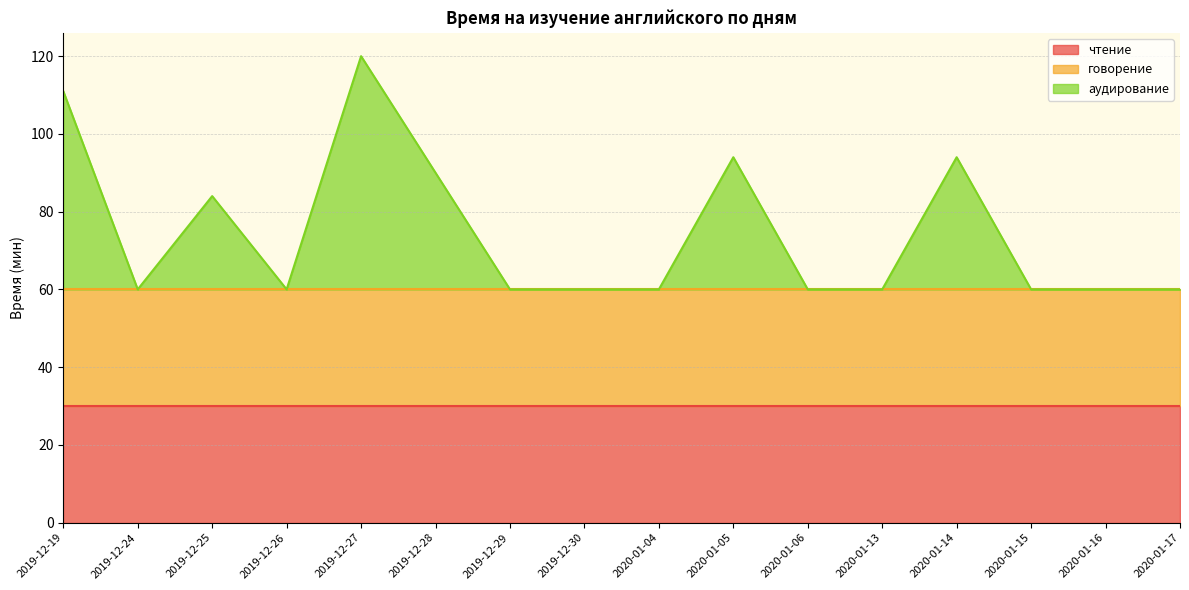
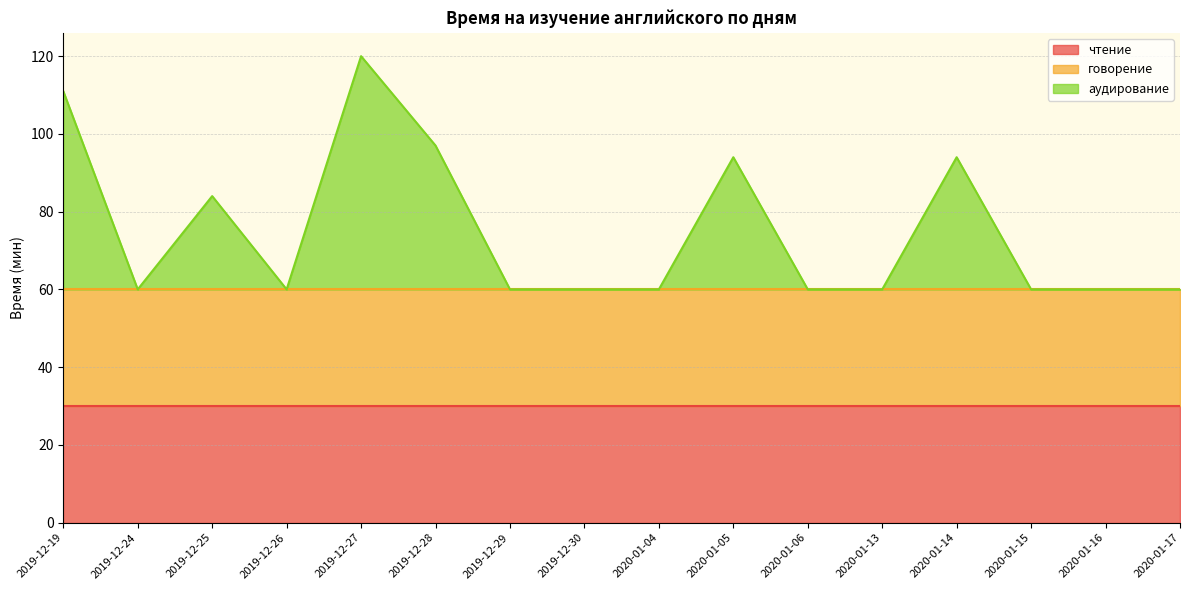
  {
    "чтение": {
      "2019-12-19": 30,
      "2019-12-24": 30,
      "2019-12-25": 30,
      "2019-12-26": 30,
      "2019-12-27": 30,
      "2019-12-28": 30,
      "2019-12-29": 30,
      "2019-12-30": 30,
      "2020-01-04": 30,
      "2020-01-05": 30,
      "2020-01-06": 30,
      "2020-01-13": 30,
      "2020-01-14": 30,
      "2020-01-15": 30,
      "2020-01-16": 30,
      "2020-01-17": 30
    },
    "говорение": {
      "2019-12-19": 60,
      "2019-12-25": 60,
      "2019-12-27": 60,
      "2019-12-28": 60,
      "2020-01-05": 60,
      "2020-01-14": 60
    },
    "аудирование": {
      "2019-12-19": 111,
      "2019-12-25": 84,
      "2019-12-27": 120,
-     "2019-12-28": 90,
+     "2019-12-28": 97,
      "2020-01-05": 94,
      "2020-01-14": 94
    }
  }
